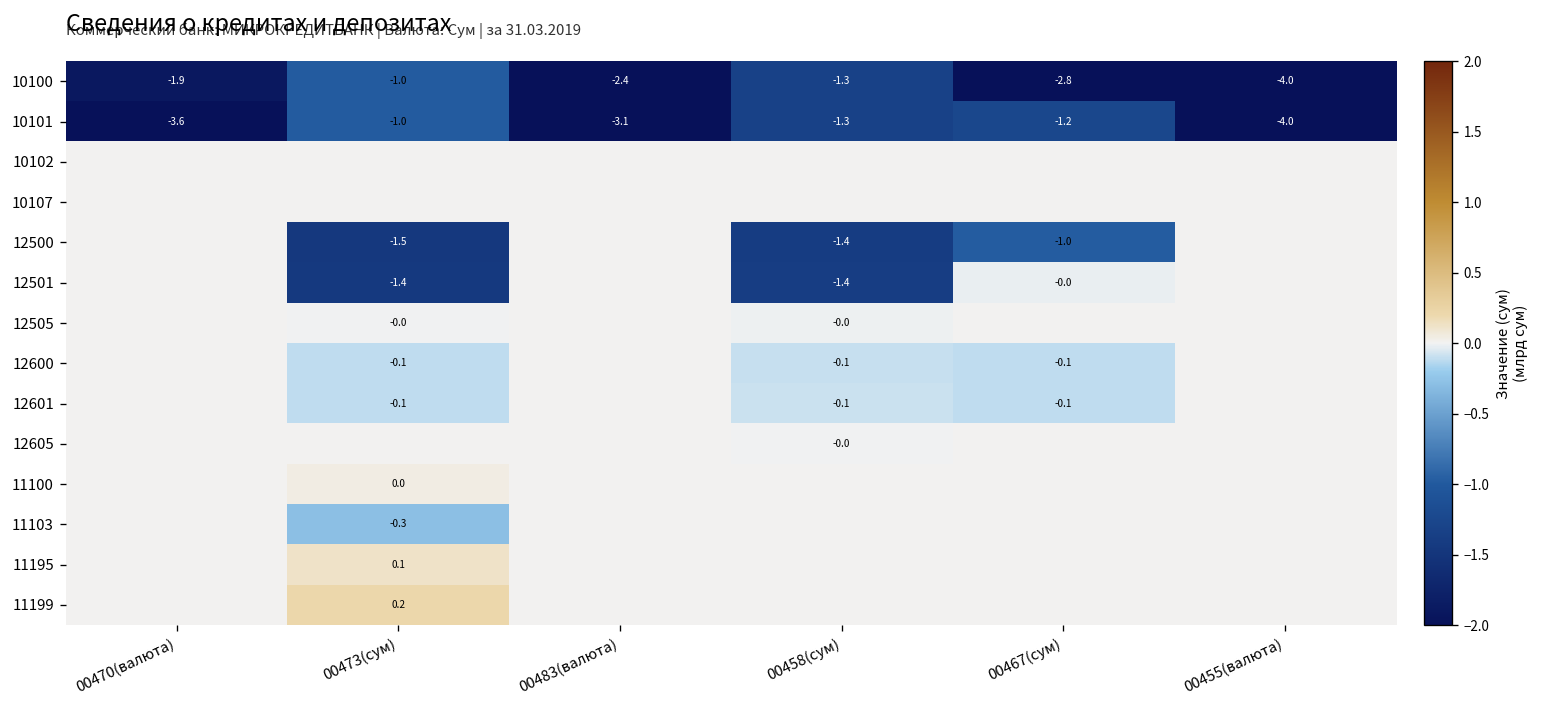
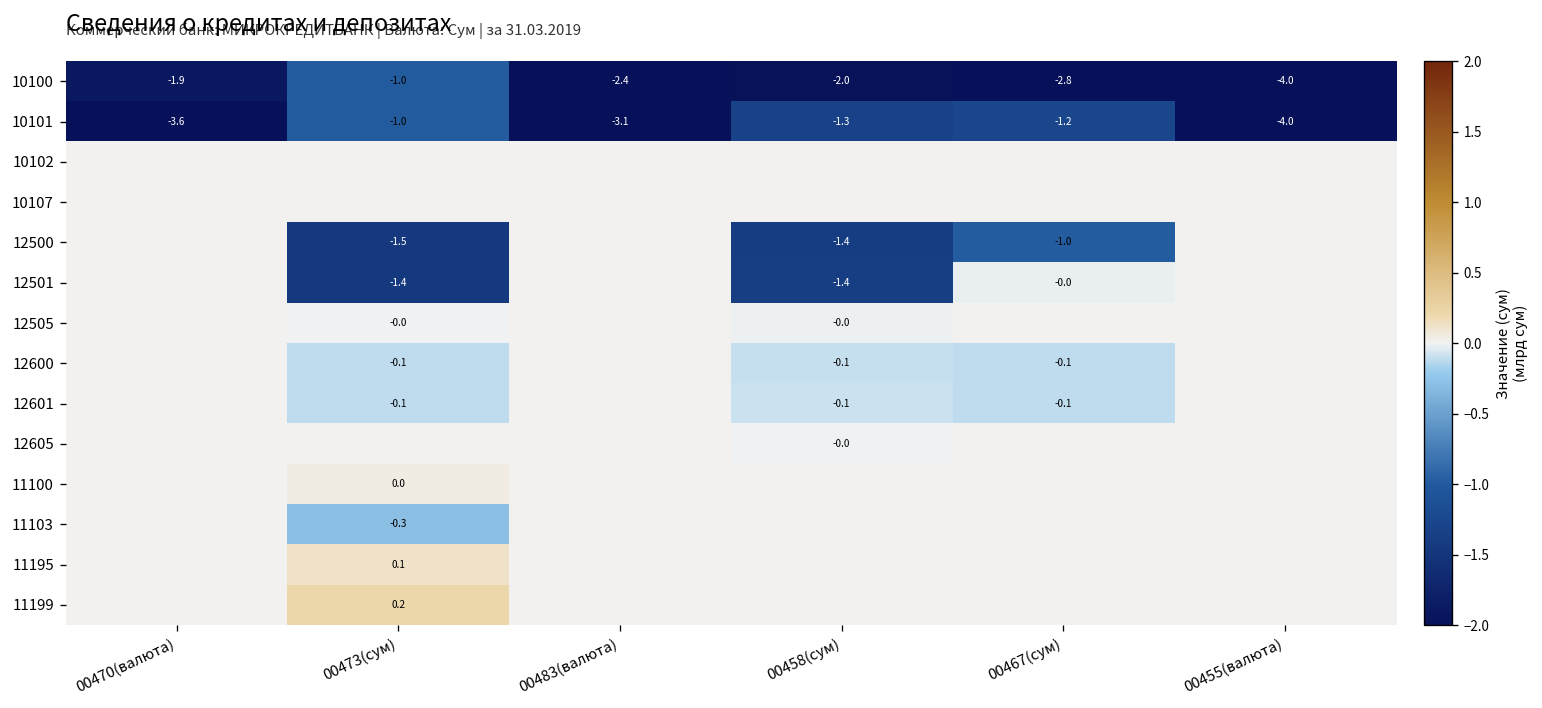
  {
    "10100": {
      "00470(валюта)": -1.9,
      "00473(сум)": -1.0,
      "00483(валюта)": -2.4,
-     "00458(сум)": -1.3,
+     "00458(сум)": -2.0,
      "00467(сум)": -2.8,
      "00455(валюта)": -4.0
    },
    "10101": {
      "00470(валюта)": -3.6,
      "00473(сум)": -1.0,
      "00483(валюта)": -3.1,
      "00458(сум)": -1.3,
      "00467(сум)": -1.2,
      "00455(валюта)": -4.0
    },
    "12500": {
      "00473(сум)": -1.5,
      "00458(сум)": -1.4,
      "00467(сум)": -1.0
    },
    "12501": {
      "00473(сум)": -1.4,
      "00458(сум)": -1.4,
      "00467(сум)": -0.0
    },
    "12505": {
      "00473(сум)": -0.0,
      "00458(сум)": -0.0
    },
    "12600": {
      "00473(сум)": -0.1,
      "00458(сум)": -0.1,
      "00467(сум)": -0.1
    },
    "12601": {
      "00473(сум)": -0.1,
      "00458(сум)": -0.1,
      "00467(сум)": -0.1
    },
    "12605": {
      "00458(сум)": -0.0
    },
    "11100": {
      "00473(сум)": 0.0
    },
    "11103": {
      "00473(сум)": -0.3
    },
    "11195": {
      "00473(сум)": 0.1
    },
    "11199": {
      "00473(сум)": 0.2
    }
  }
